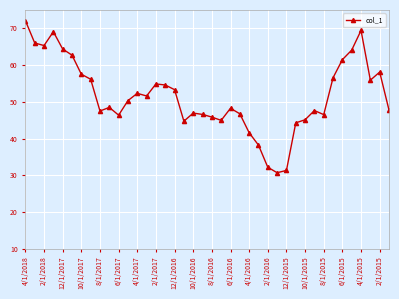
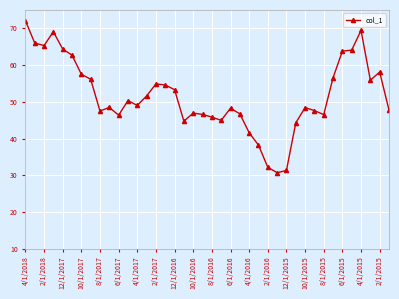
  {
    "4/1/2018": 72,
    "2/1/2018": 65,
    "12/1/2017": 64,
    "10/1/2017": 58,
    "8/1/2017": 48,
    "6/1/2017": 46,
-   "4/1/2017": 52,
+   "4/1/2017": 49,
    "2/1/2017": 55,
    "12/1/2016": 53,
    "10/1/2016": 47,
    "8/1/2016": 46,
    "6/1/2016": 48,
    "4/1/2016": 42,
    "2/1/2016": 32,
    "12/1/2015": 31,
-   "10/1/2015": 45,
+   "10/1/2015": 48,
    "8/1/2015": 47,
-   "6/1/2015": 61,
+   "6/1/2015": 64,
    "4/1/2015": 69,
    "2/1/2015": 58
  }
